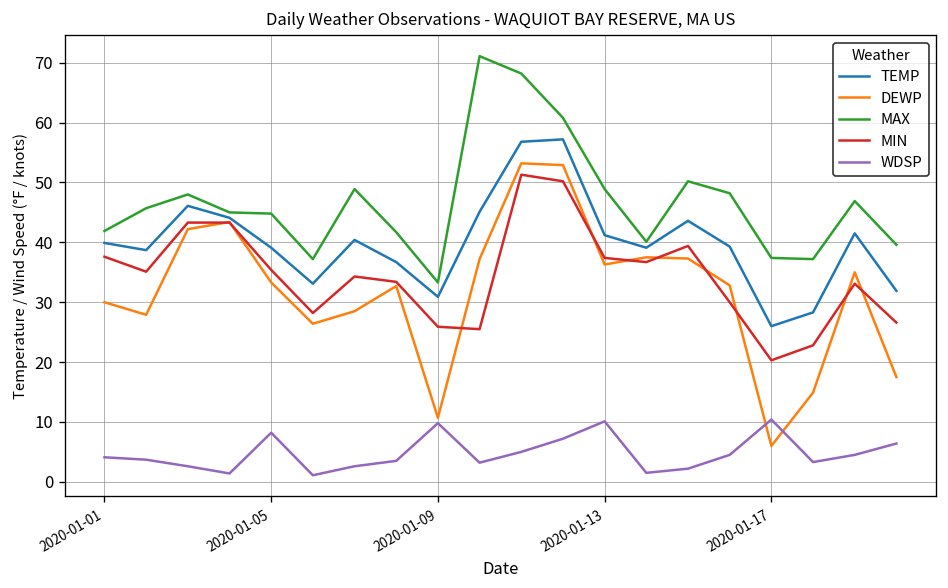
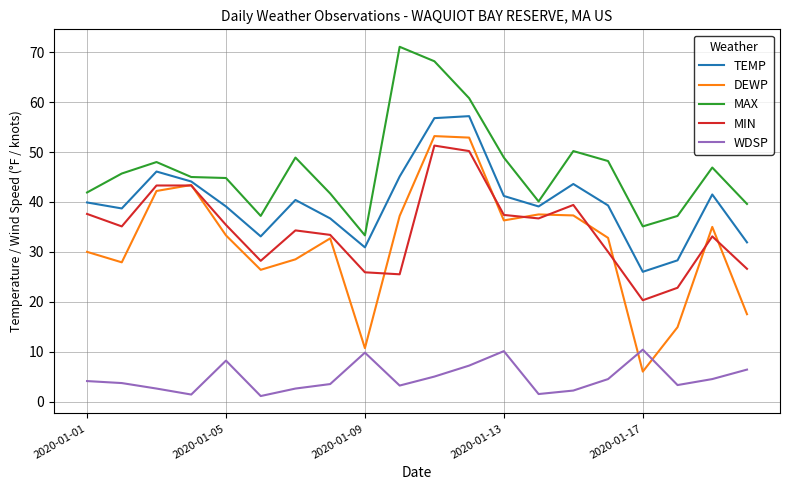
  {
    "TEMP": {
      "2020-01-01": 40,
      "2020-01-05": 39,
      "2020-01-09": 31,
      "2020-01-13": 41,
      "2020-01-17": 26
    },
    "DEWP": {
      "2020-01-01": 30,
      "2020-01-05": 33,
      "2020-01-09": 11,
      "2020-01-13": 36,
      "2020-01-17": 6
    },
    "MAX": {
      "2020-01-01": 42,
      "2020-01-05": 45,
      "2020-01-09": 33,
      "2020-01-13": 49,
-     "2020-01-17": 37
+     "2020-01-17": 35
    },
    "MIN": {
      "2020-01-01": 38,
      "2020-01-05": 35,
      "2020-01-09": 26,
      "2020-01-13": 37,
      "2020-01-17": 20
    },
    "WDSP": {
      "2020-01-01": 4,
      "2020-01-05": 8,
      "2020-01-09": 10,
      "2020-01-13": 10,
      "2020-01-17": 10
    }
  }
